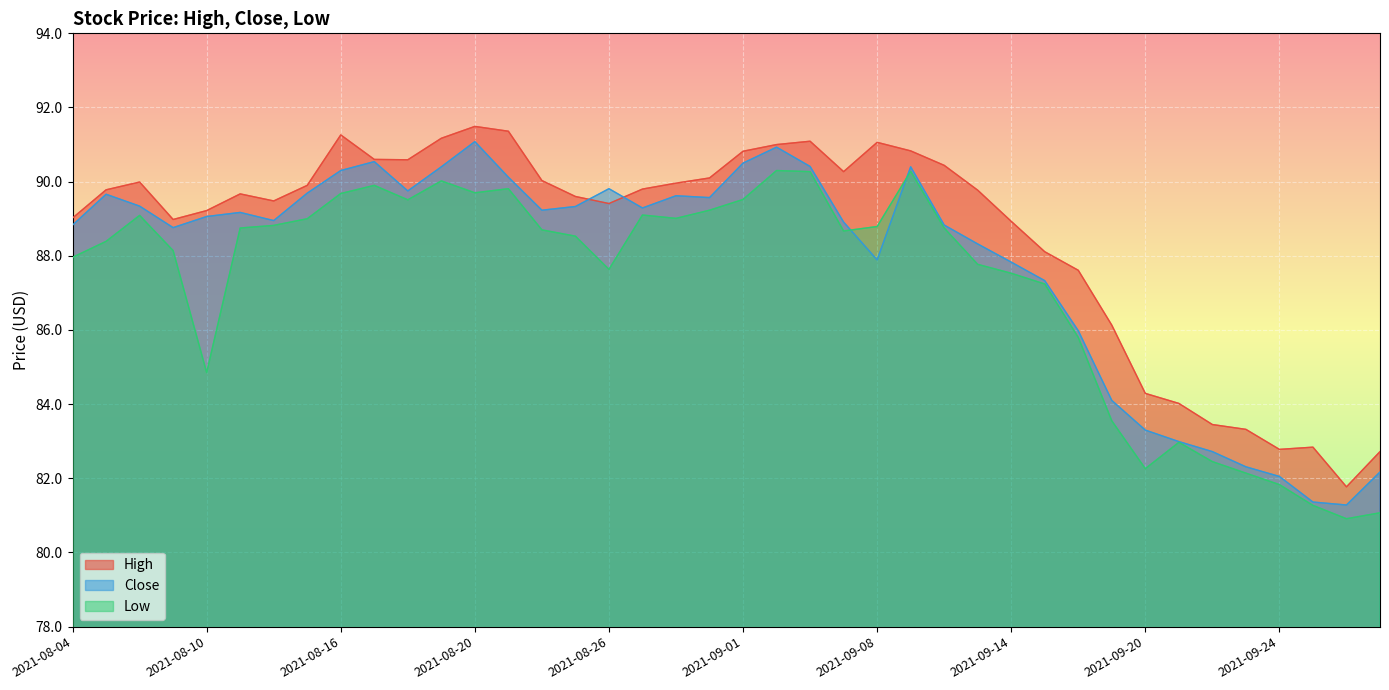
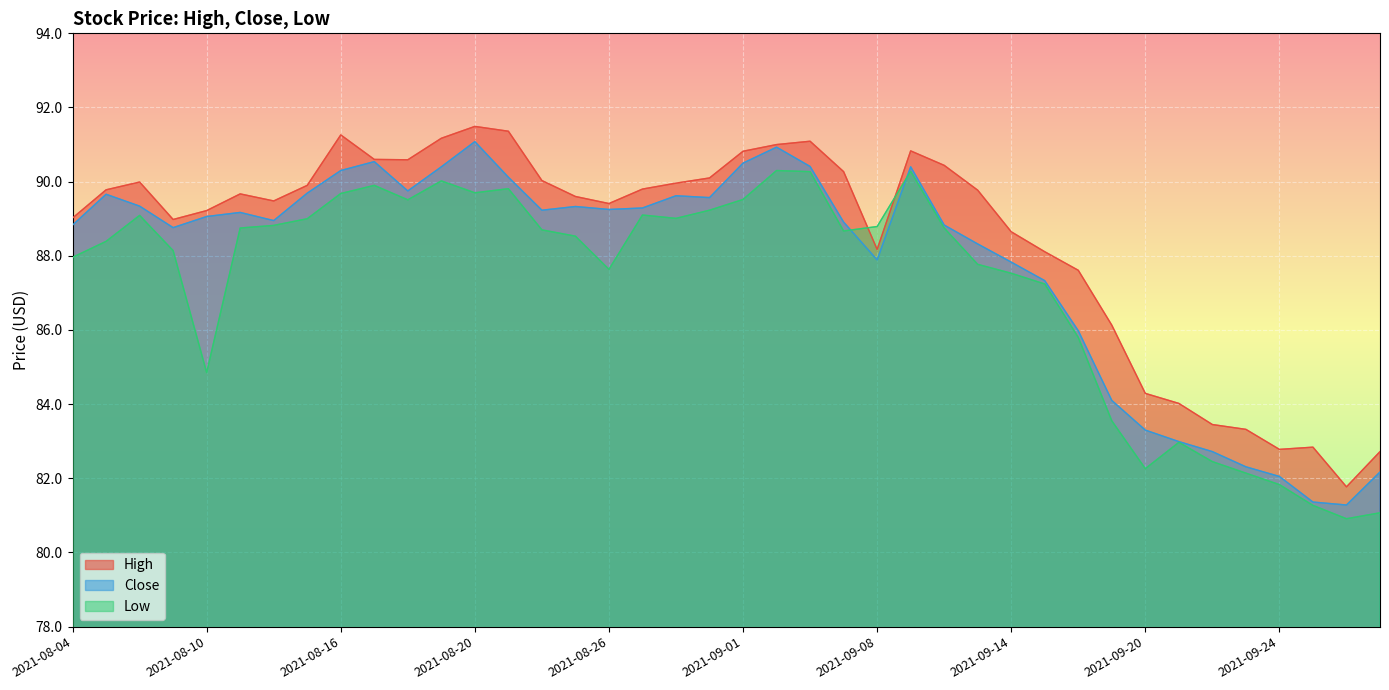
  {
    "High": {
      "2021-08-04": 89.0,
      "2021-08-10": 89.2,
      "2021-08-16": 91.3,
      "2021-08-20": 91.5,
      "2021-08-26": 89.4,
      "2021-09-01": 90.8,
-     "2021-09-08": 91.1,
-     "2021-09-14": 88.9,
+     "2021-09-08": 88.2,
+     "2021-09-14": 88.6,
      "2021-09-20": 84.3,
      "2021-09-24": 82.8
    },
    "Close": {
      "2021-08-04": 88.8,
      "2021-08-10": 89.1,
      "2021-08-16": 90.3,
      "2021-08-20": 91.1,
-     "2021-08-26": 89.8,
+     "2021-08-26": 89.3,
      "2021-09-01": 90.5,
      "2021-09-08": 87.9,
      "2021-09-14": 87.8,
      "2021-09-20": 83.3,
      "2021-09-24": 82.1
    },
    "Low": {
      "2021-08-04": 88.0,
      "2021-08-10": 84.9,
      "2021-08-16": 89.7,
      "2021-08-20": 89.7,
      "2021-08-26": 87.6,
      "2021-09-01": 89.5,
      "2021-09-08": 88.8,
      "2021-09-14": 87.5,
      "2021-09-20": 82.3,
      "2021-09-24": 81.8
    }
  }
